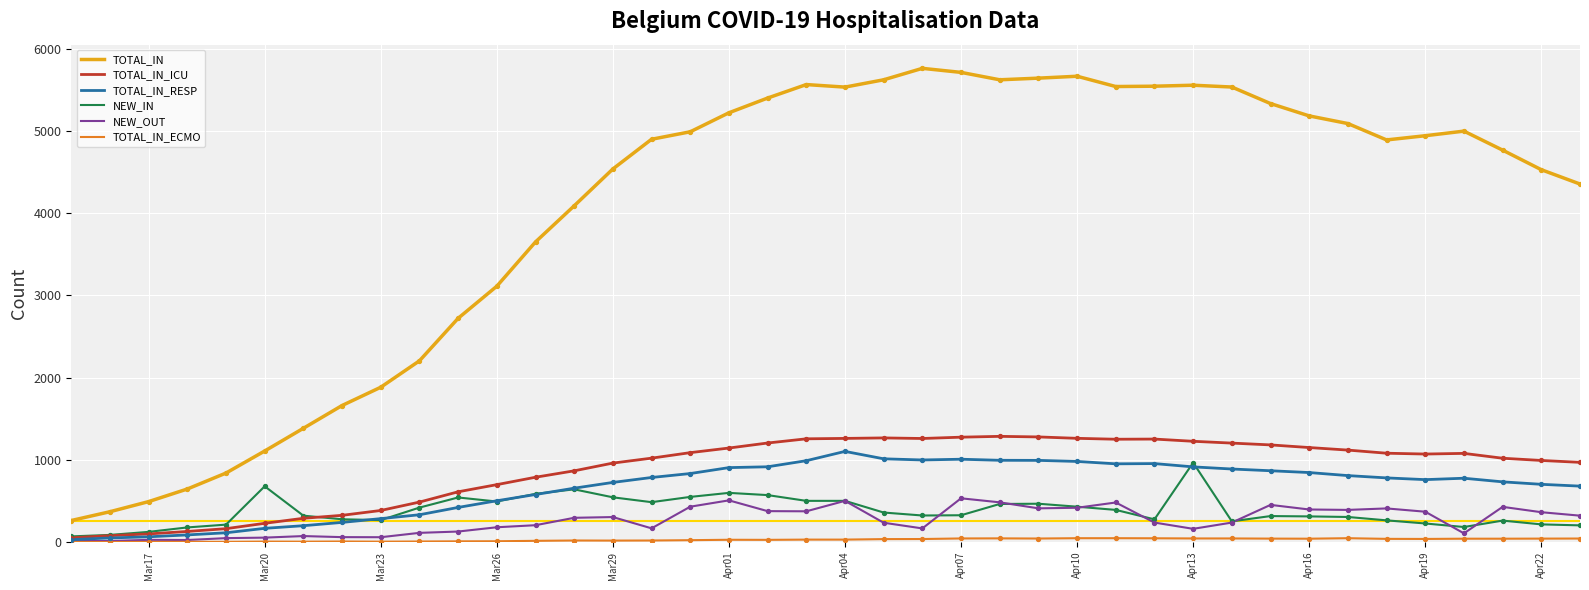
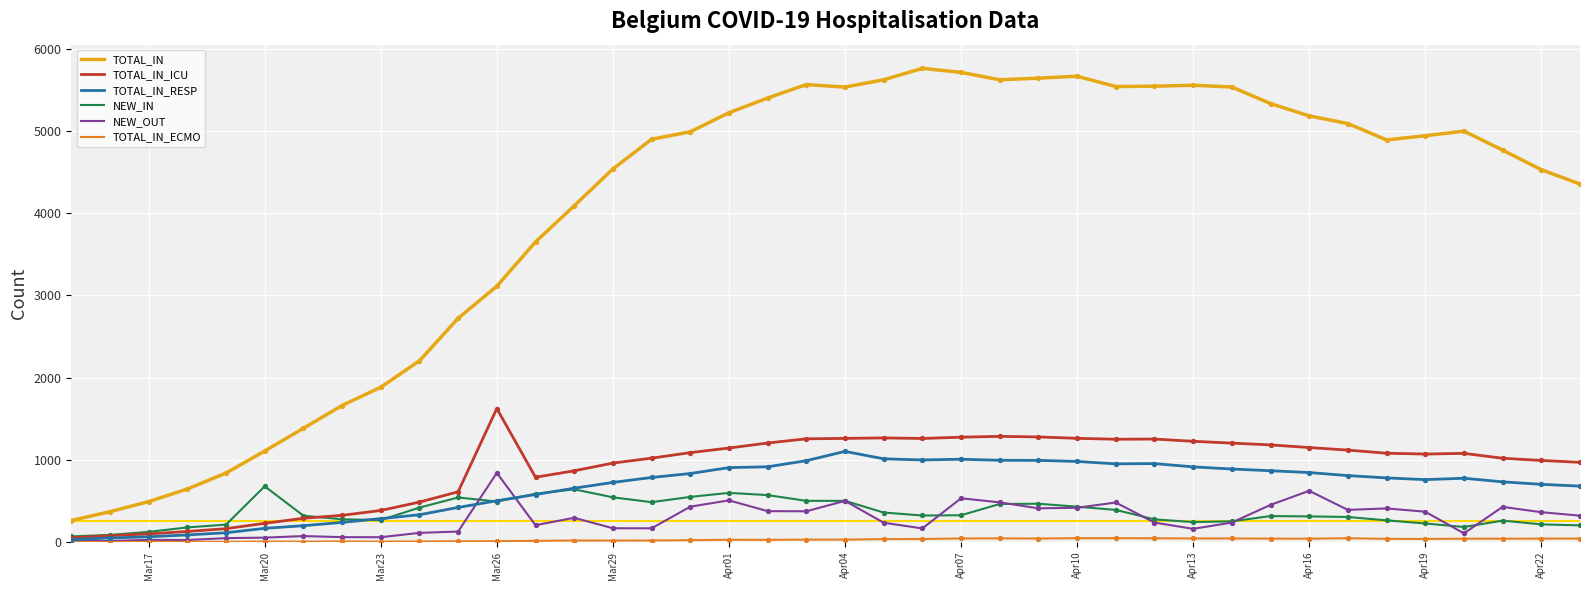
  {
    "TOTAL_IN_ICU": {
      "Mar20": 200,
      "Mar23": 400,
-     "Mar26": 700,
+     "Mar26": 1600,
      "Mar29": 1000,
      "Apr01": 1100,
      "Apr04": 1300,
      "Apr07": 1300,
      "Apr10": 1300,
      "Apr13": 1200,
      "Apr16": 1200,
      "Apr19": 1100,
      "Apr22": 1000
    },
    "TOTAL_IN_RESP": {
      "Mar17": 100,
      "Mar20": 200,
      "Mar29": 700,
      "Apr01": 900,
      "Apr04": 1100,
      "Apr07": 1000,
      "Apr10": 1000,
      "Apr13": 900,
      "Apr16": 800,
      "Apr19": 800,
      "Apr22": 700
    },
    "NEW_IN": {
      "Mar20": 700,
      "Mar29": 500,
      "Apr01": 600,
      "Apr07": 300,
-     "Apr13": 1000,
+     "Apr13": 200,
      "Apr16": 300,
      "Apr19": 200,
      "Apr22": 200
    },
    "NEW_OUT": {
      "Mar20": 100,
      "Mar23": 100,
-     "Mar26": 200,
-     "Mar29": 300,
+     "Mar26": 800,
+     "Mar29": 200,
      "Apr01": 500,
      "Apr07": 500,
      "Apr13": 200,
-     "Apr16": 400,
+     "Apr16": 600,
      "Apr19": 400,
      "Apr22": 400
    }
  }
